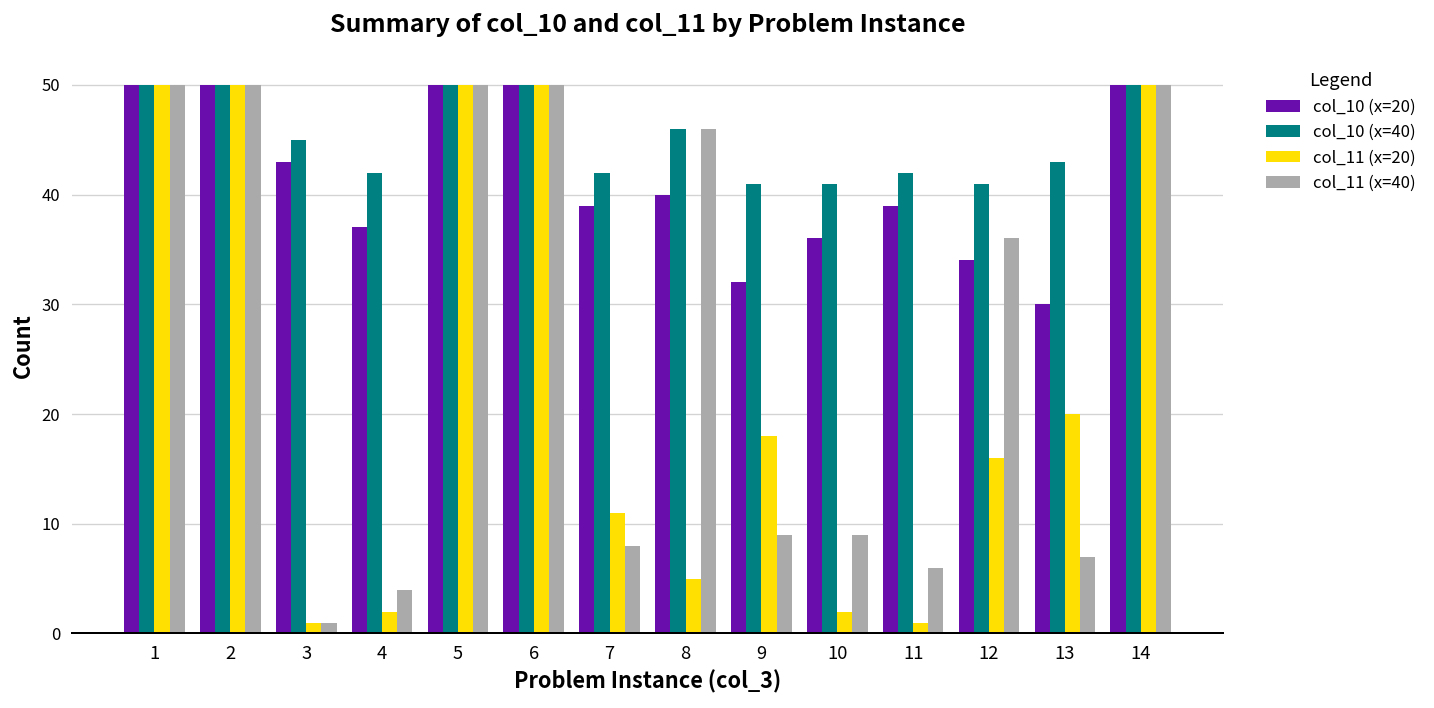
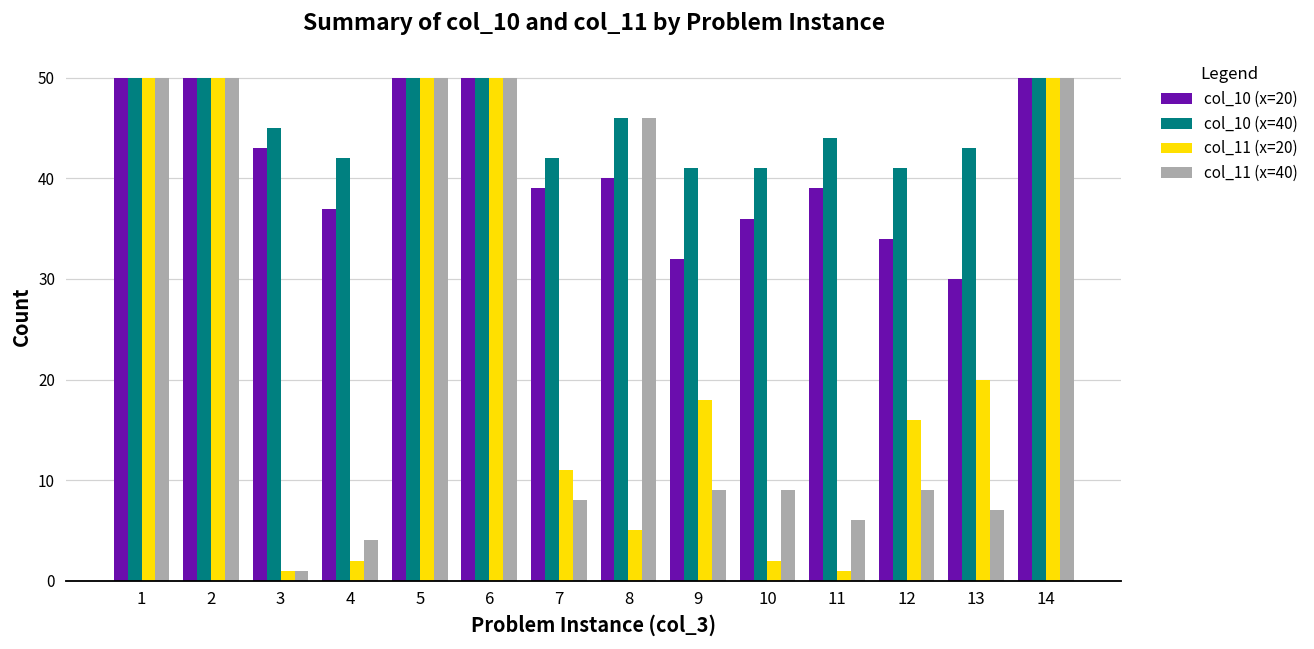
  {
    "col_10 (x=20)": {
      "1": 50,
      "2": 50,
      "3": 43,
      "4": 37,
      "5": 50,
      "6": 50,
      "7": 39,
      "8": 40,
      "9": 32,
      "10": 36,
      "11": 39,
      "12": 34,
      "13": 30,
      "14": 50
    },
    "col_10 (x=40)": {
      "1": 50,
      "2": 50,
      "3": 45,
      "4": 42,
      "5": 50,
      "6": 50,
      "7": 42,
      "8": 46,
      "9": 41,
      "10": 41,
-     "11": 42,
+     "11": 44,
      "12": 41,
      "13": 43,
      "14": 50
    },
    "col_11 (x=20)": {
      "1": 50,
      "2": 50,
      "3": 1,
      "4": 2,
      "5": 50,
      "6": 50,
      "7": 11,
      "8": 5,
      "9": 18,
      "10": 2,
      "11": 1,
      "12": 16,
      "13": 20,
      "14": 50
    },
    "col_11 (x=40)": {
      "1": 50,
      "2": 50,
      "3": 1,
      "4": 4,
      "5": 50,
      "6": 50,
      "7": 8,
      "8": 46,
      "9": 9,
      "10": 9,
      "11": 6,
-     "12": 36,
+     "12": 9,
      "13": 7,
      "14": 50
    }
  }
